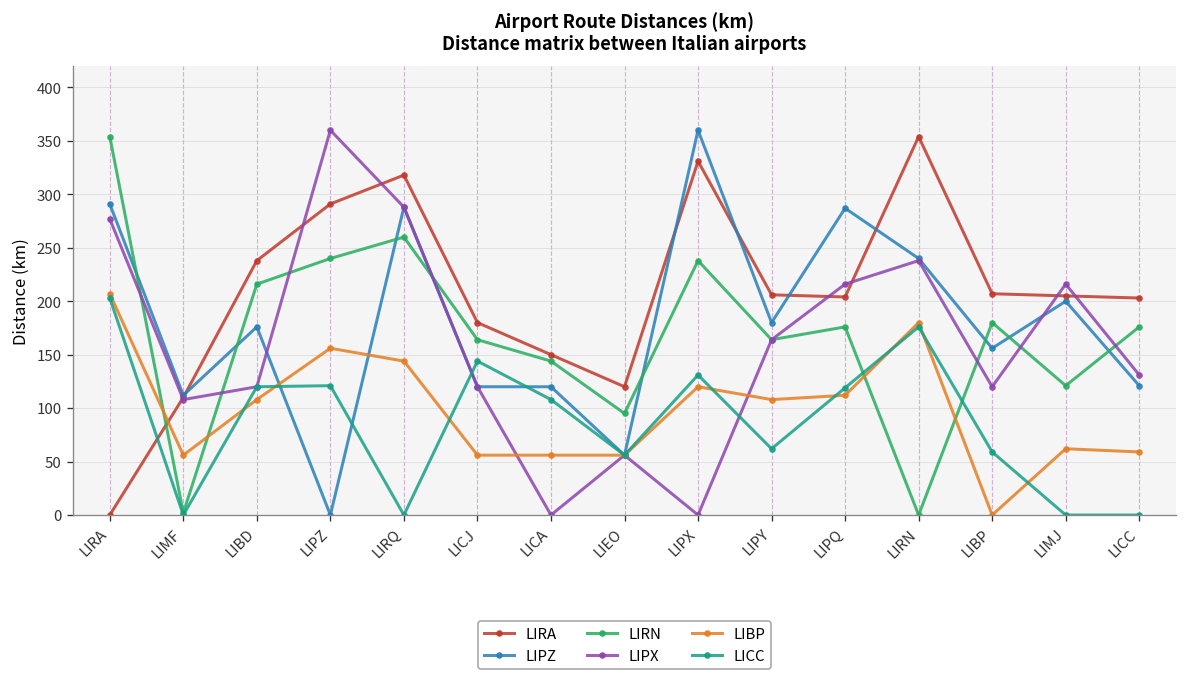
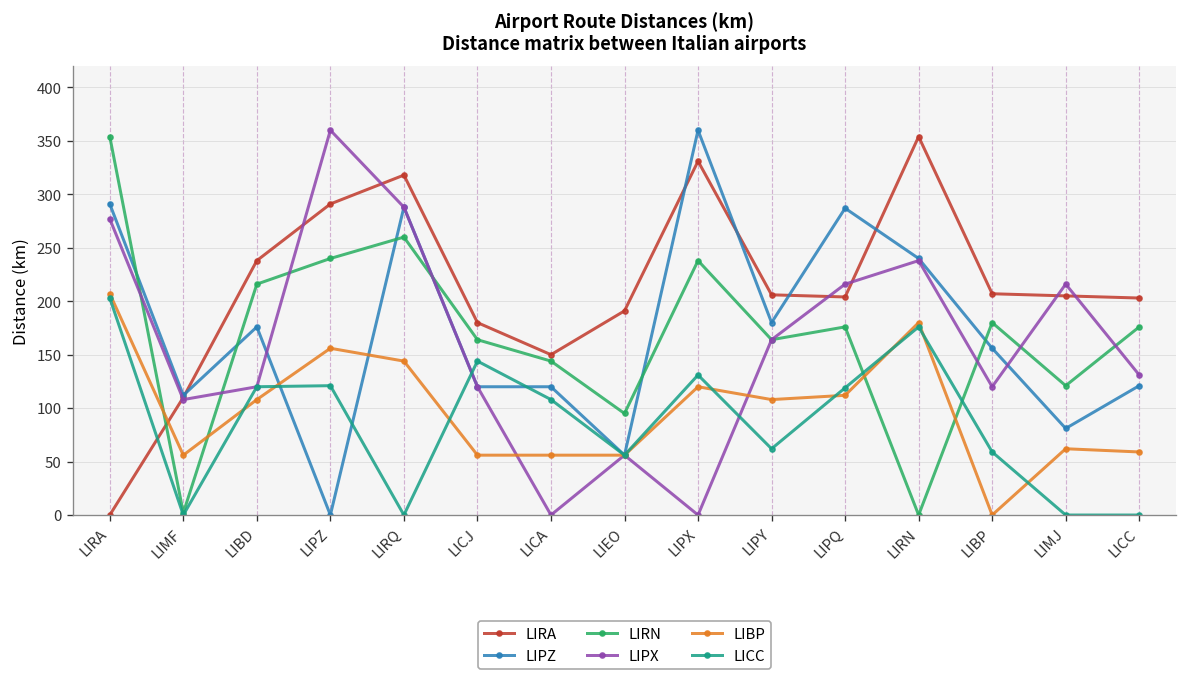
  {
    "LIRA": {
      "LIRA": 0,
      "LIBD": 240,
      "LIPZ": 290,
      "LIRQ": 320,
      "LICJ": 180,
      "LICA": 150,
-     "LIEO": 120,
+     "LIEO": 190,
      "LIPX": 330,
      "LIPY": 210,
      "LIPQ": 200,
      "LIRN": 350,
      "LIBP": 210,
      "LIMJ": 210,
      "LICC": 200
    },
    "LIPZ": {
      "LIRA": 290,
      "LIBD": 180,
      "LIPZ": 0,
      "LICA": 120,
      "LIPX": 360,
      "LIPY": 180,
      "LIPQ": 290,
      "LIBP": 160,
-     "LIMJ": 200,
+     "LIMJ": 80,
      "LICC": 120
    },
    "LIPX": {
      "LIRA": 280,
      "LIPZ": 360,
      "LICA": 0,
      "LIPX": 0,
      "LIPQ": 220,
      "LIBP": 120,
      "LIMJ": 220,
      "LICC": 130
    },
    "LIBP": {
      "LIRA": 210,
      "LIMF": 60,
      "LIBD": 110,
      "LIPZ": 160,
      "LIRQ": 140,
      "LICJ": 60,
      "LICA": 60,
      "LIPX": 120,
      "LIPY": 110,
      "LIPQ": 110,
      "LIRN": 180,
      "LIBP": 0,
      "LIMJ": 60,
      "LICC": 60
    }
  }
